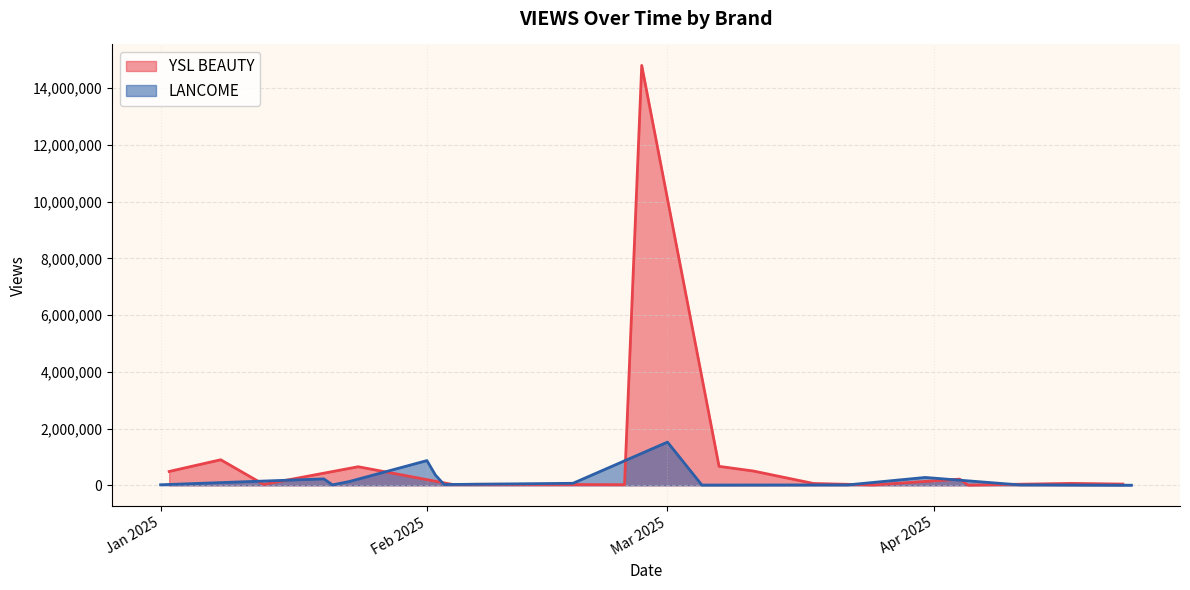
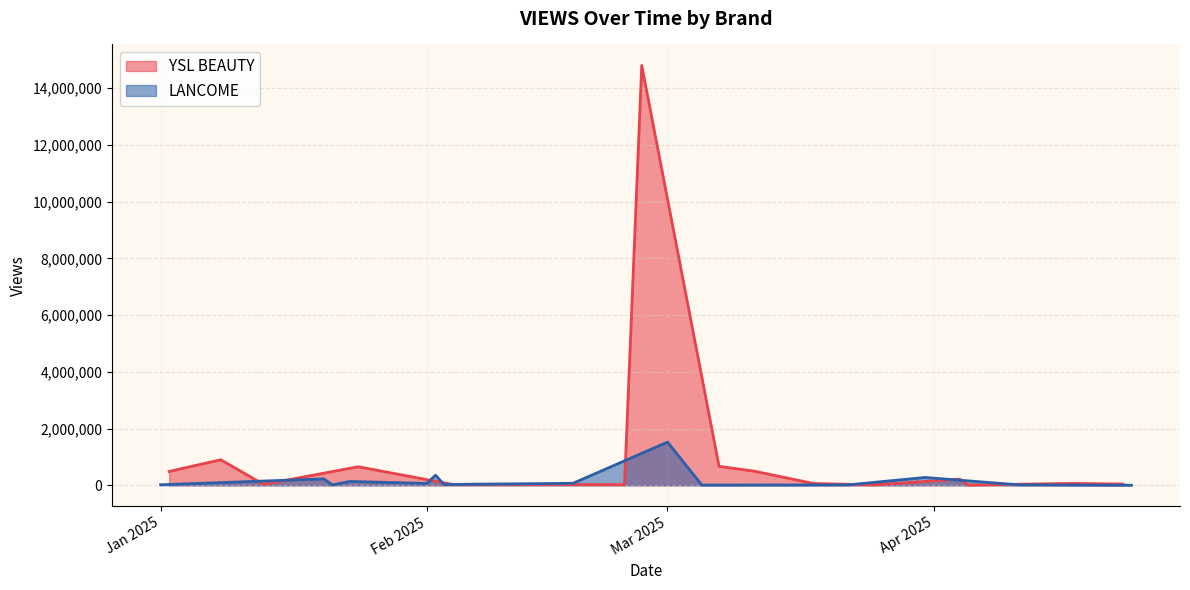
  {
    "LANCOME": {
      "Jan 2025": "0",
-     "Feb 2025": "900,000",
+     "Feb 2025": "100,000",
      "Mar 2025": "1,500,000"
    }
  }
